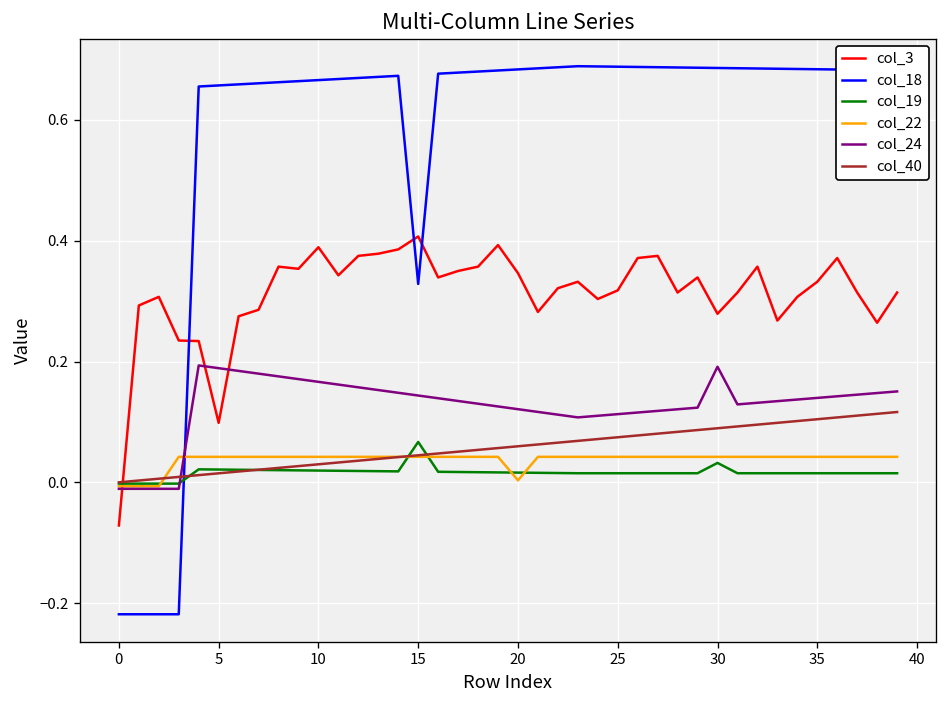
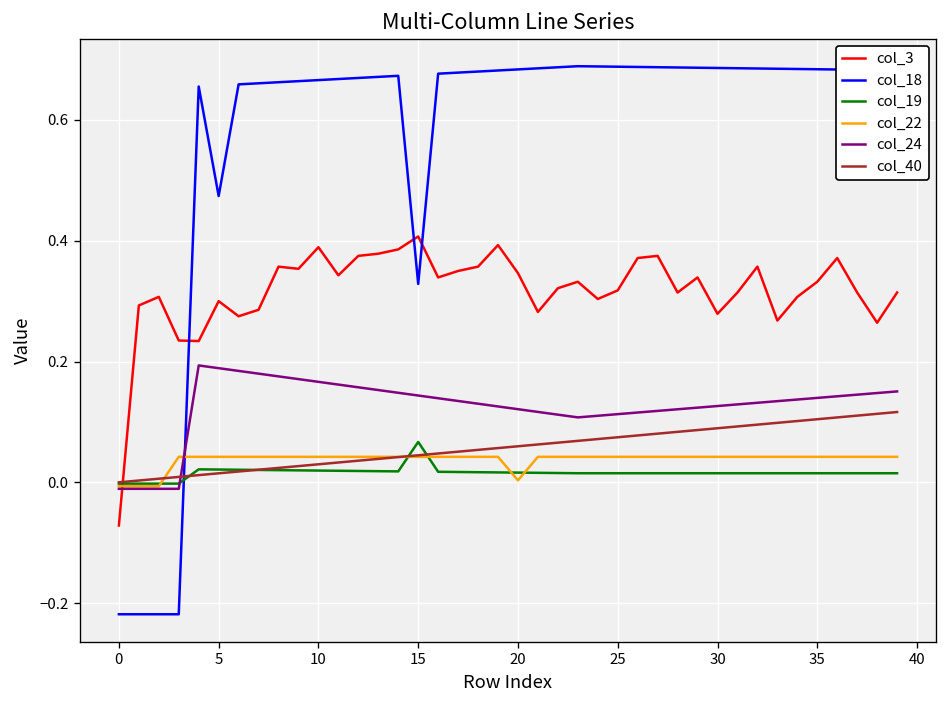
  {
    "col_3": {
      "0": -0.07,
-     "5": 0.10,
+     "5": 0.30,
      "10": 0.39,
      "15": 0.41,
      "20": 0.35,
      "25": 0.32,
      "30": 0.28,
      "35": 0.33
    },
    "col_18": {
      "0": -0.22,
-     "5": 0.66,
+     "5": 0.47,
      "10": 0.67,
      "15": 0.33,
      "20": 0.68,
      "25": 0.69,
      "30": 0.69,
      "35": 0.68
    },
    "col_19": {
      "5": 0.02,
      "10": 0.02,
      "15": 0.07,
      "20": 0.02,
      "25": 0.02,
-     "30": 0.03,
+     "30": 0.02,
      "35": 0.02
    },
    "col_22": {
      "5": 0.04,
      "10": 0.04,
      "20": 0.00,
      "25": 0.04,
      "30": 0.04,
      "35": 0.04
    },
    "col_24": {
      "5": 0.19,
      "10": 0.17,
      "15": 0.14,
      "20": 0.12,
      "25": 0.11,
-     "30": 0.19,
+     "30": 0.13,
      "35": 0.14
    },
    "col_40": {
      "5": 0.01,
      "10": 0.03,
      "20": 0.06,
      "25": 0.07,
      "30": 0.09,
      "35": 0.10
    }
  }
